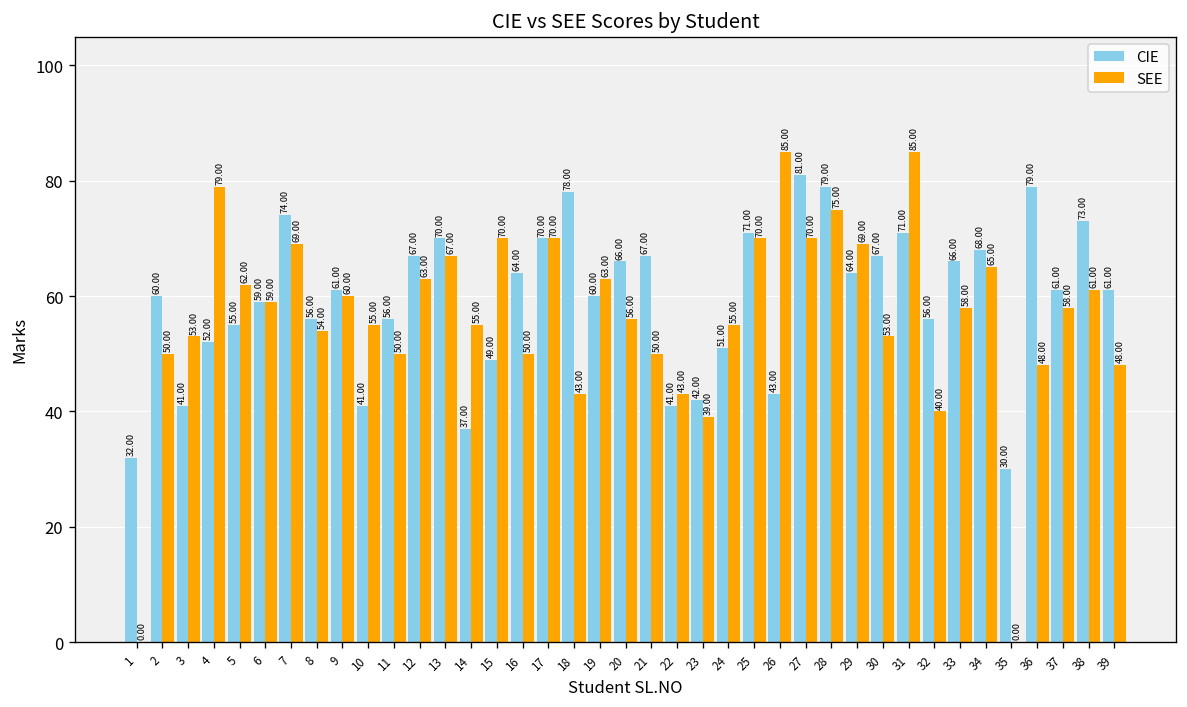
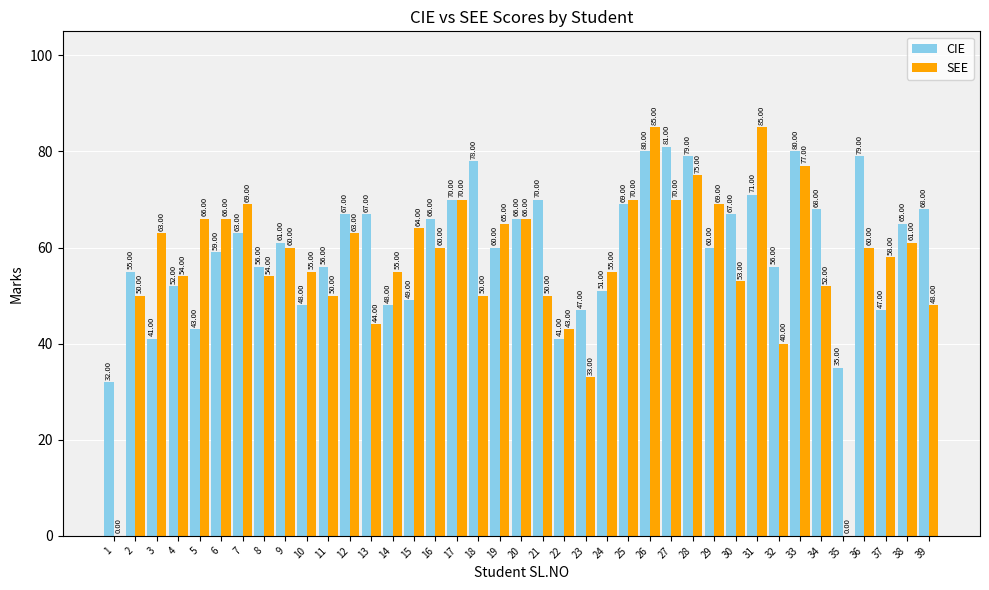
  {
    "CIE": {
      "1": 32.00,
-     "2": 60.00,
+     "2": 55.00,
      "3": 41.00,
      "4": 52.00,
-     "5": 55.00,
+     "5": 43.00,
      "6": 59.00,
-     "7": 74.00,
+     "7": 63.00,
      "8": 56.00,
      "9": 61.00,
-     "10": 41.00,
+     "10": 48.00,
      "11": 56.00,
      "12": 67.00,
-     "13": 70.00,
-     "14": 37.00,
+     "13": 67.00,
+     "14": 48.00,
      "15": 49.00,
-     "16": 64.00,
+     "16": 66.00,
      "17": 70.00,
      "18": 78.00,
      "19": 60.00,
      "20": 66.00,
-     "21": 67.00,
+     "21": 70.00,
      "22": 41.00,
-     "23": 42.00,
+     "23": 47.00,
      "24": 51.00,
-     "25": 71.00,
-     "26": 43.00,
+     "25": 69.00,
+     "26": 80.00,
      "27": 81.00,
      "28": 79.00,
-     "29": 64.00,
+     "29": 60.00,
      "30": 67.00,
      "31": 71.00,
      "32": 56.00,
-     "33": 66.00,
+     "33": 80.00,
      "34": 68.00,
-     "35": 30.00,
+     "35": 35.00,
      "36": 79.00,
-     "37": 61.00,
-     "38": 73.00,
-     "39": 61.00
+     "37": 47.00,
+     "38": 65.00,
+     "39": 68.00
    },
    "SEE": {
      "1": 0.00,
      "2": 50.00,
-     "3": 53.00,
-     "4": 79.00,
-     "5": 62.00,
-     "6": 59.00,
+     "3": 63.00,
+     "4": 54.00,
+     "5": 66.00,
+     "6": 66.00,
      "7": 69.00,
      "8": 54.00,
      "9": 60.00,
      "10": 55.00,
      "11": 50.00,
      "12": 63.00,
-     "13": 67.00,
+     "13": 44.00,
      "14": 55.00,
-     "15": 70.00,
-     "16": 50.00,
+     "15": 64.00,
+     "16": 60.00,
      "17": 70.00,
-     "18": 43.00,
-     "19": 63.00,
-     "20": 56.00,
+     "18": 50.00,
+     "19": 65.00,
+     "20": 66.00,
      "21": 50.00,
      "22": 43.00,
-     "23": 39.00,
+     "23": 33.00,
      "24": 55.00,
      "25": 70.00,
      "26": 85.00,
      "27": 70.00,
      "28": 75.00,
      "29": 69.00,
      "30": 53.00,
      "31": 85.00,
      "32": 40.00,
-     "33": 58.00,
-     "34": 65.00,
+     "33": 77.00,
+     "34": 52.00,
      "35": 0.00,
-     "36": 48.00,
+     "36": 60.00,
      "37": 58.00,
      "38": 61.00,
      "39": 48.00
    }
  }
